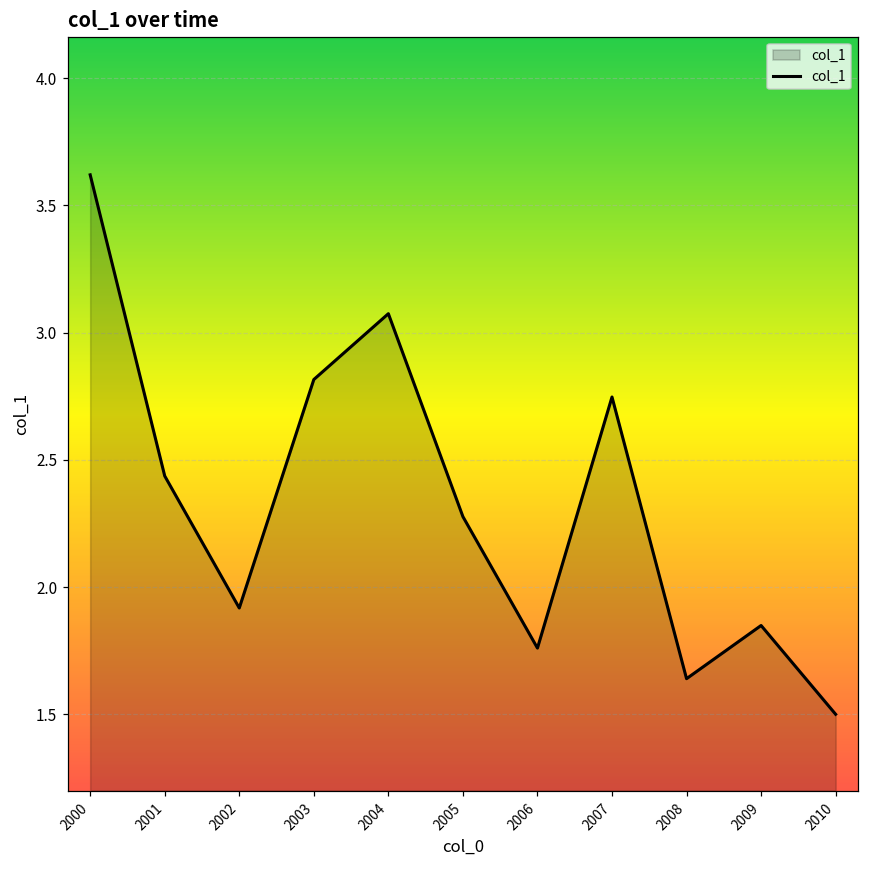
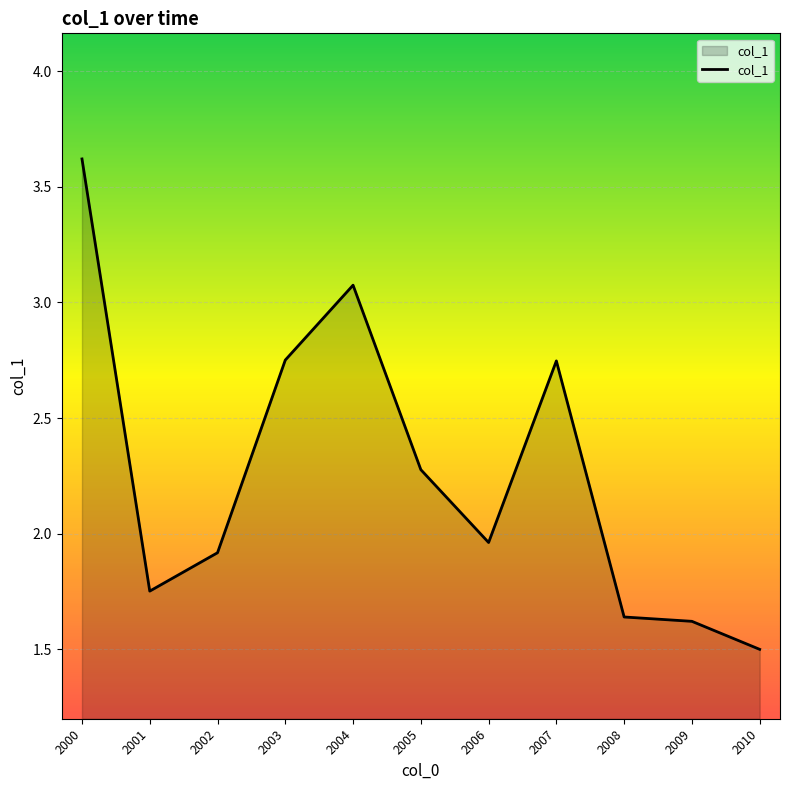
  {
    "2000": 3.62,
-   "2001": 2.44,
+   "2001": 1.75,
    "2002": 1.92,
-   "2003": 2.82,
+   "2003": 2.75,
    "2004": 3.07,
    "2005": 2.28,
-   "2006": 1.76,
+   "2006": 1.96,
    "2007": 2.75,
    "2008": 1.64,
-   "2009": 1.85,
+   "2009": 1.62,
    "2010": 1.50
  }
